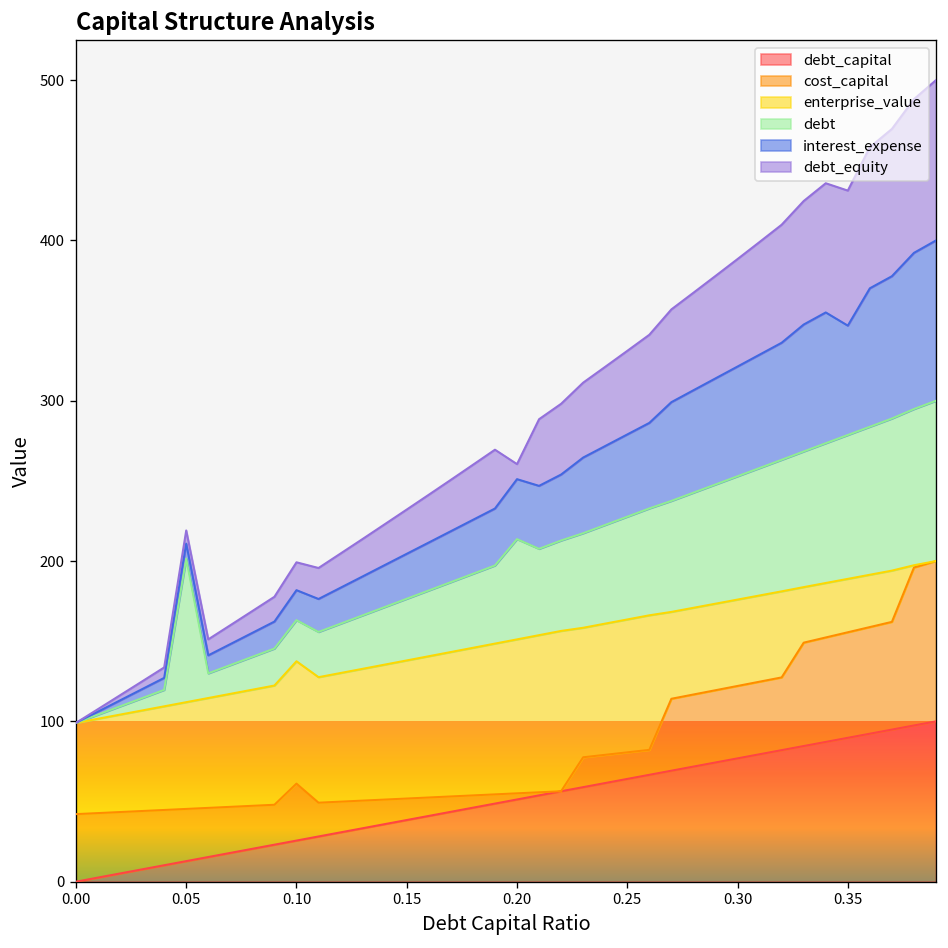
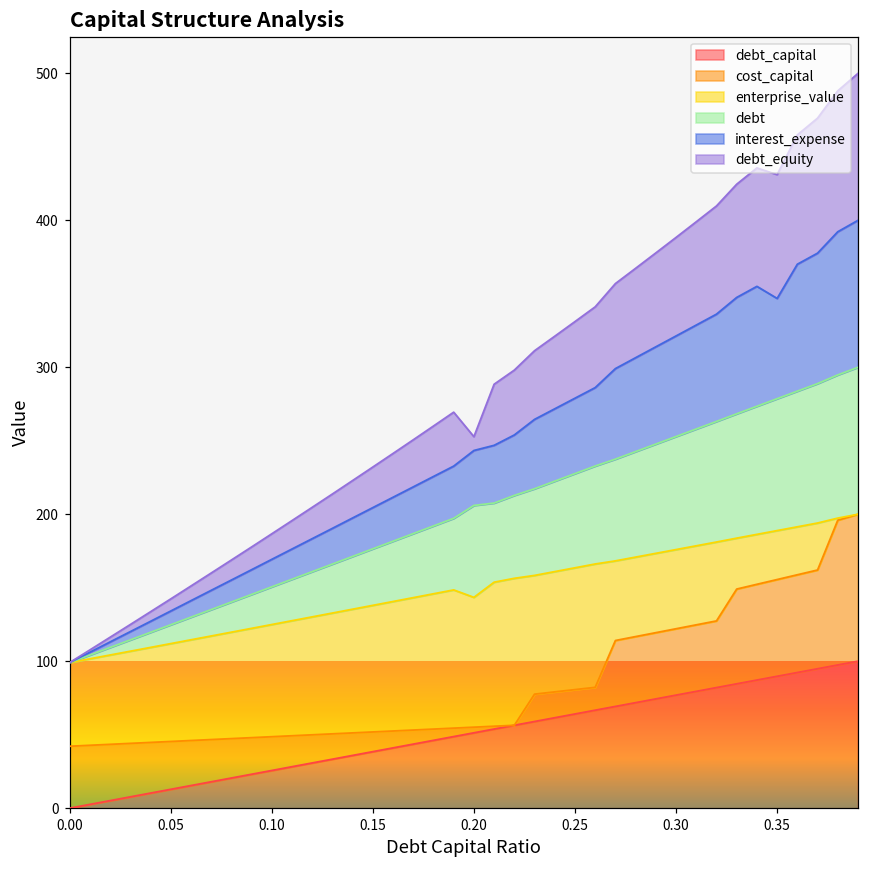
  {
    "debt_capital": {
      "0.00": 0,
      "0.05": 13,
      "0.10": 26,
      "0.15": 38,
      "0.20": 51,
      "0.25": 64,
      "0.30": 77,
      "0.35": 90
    },
    "cost_capital": {
      "0.00": 42,
      "0.05": 33,
-     "0.10": 36,
+     "0.10": 23,
      "0.15": 13,
      "0.20": 4,
      "0.25": 17,
      "0.30": 45,
      "0.35": 66
    },
    "enterprise_value": {
      "0.05": 67,
      "0.10": 76,
      "0.15": 86,
-     "0.20": 96,
+     "0.20": 88,
      "0.25": 83,
      "0.30": 54,
      "0.35": 33
    },
    "debt": {
-     "0.05": 90,
+     "0.05": 13,
      "0.10": 26,
      "0.15": 38,
      "0.20": 63,
      "0.25": 64,
      "0.30": 77,
      "0.35": 90
    },
    "interest_expense": {
      "0.05": 9,
      "0.10": 19,
      "0.15": 28,
      "0.20": 37,
      "0.25": 51,
      "0.30": 68,
      "0.35": 68
    },
    "debt_equity": {
      "0.05": 8,
      "0.10": 17,
      "0.15": 28,
      "0.20": 9,
      "0.25": 52,
      "0.30": 67
    }
  }
